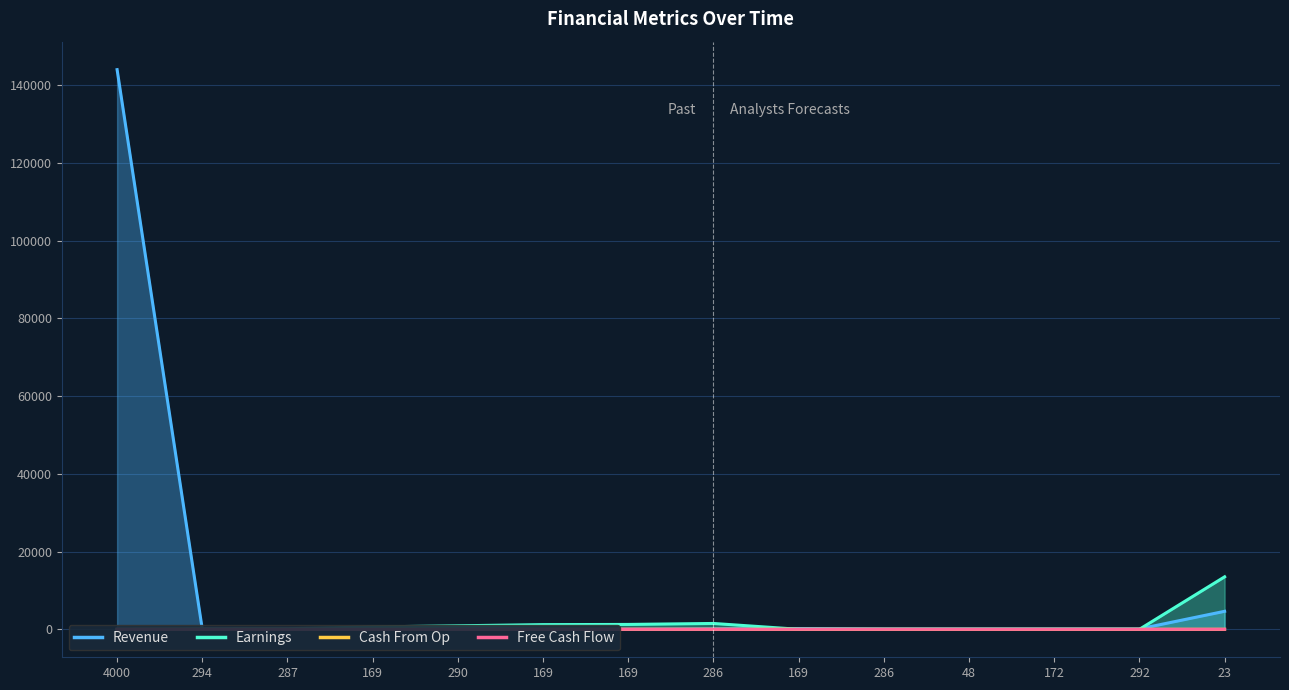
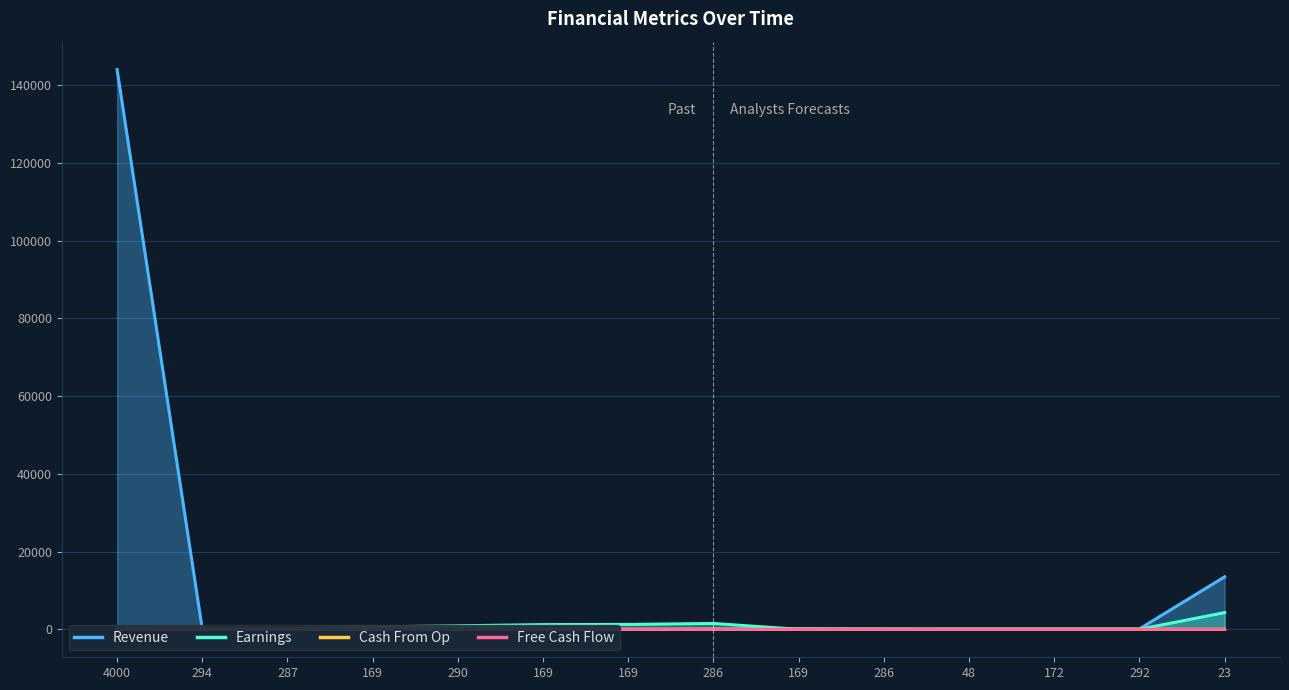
  {
    "Revenue": {
      "4000": 144000,
-     "23": 5000
+     "23": 14000
    },
    "Earnings": {
-     "23": 14000
+     "23": 4000
    },
    "Free Cash Flow": {
      "23": 0
    }
  }
